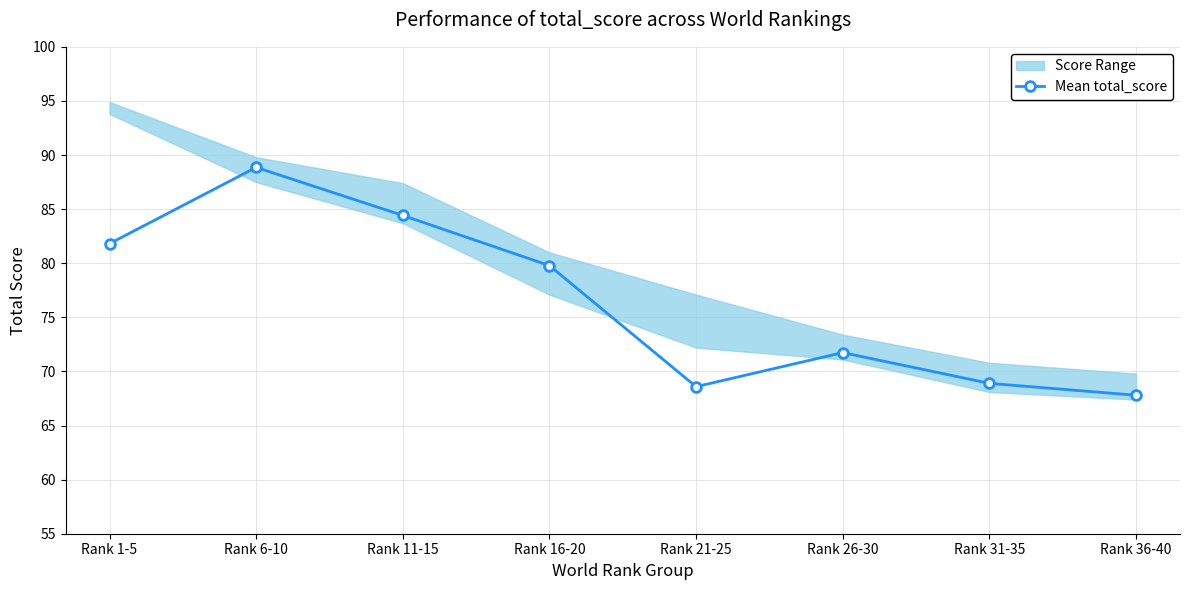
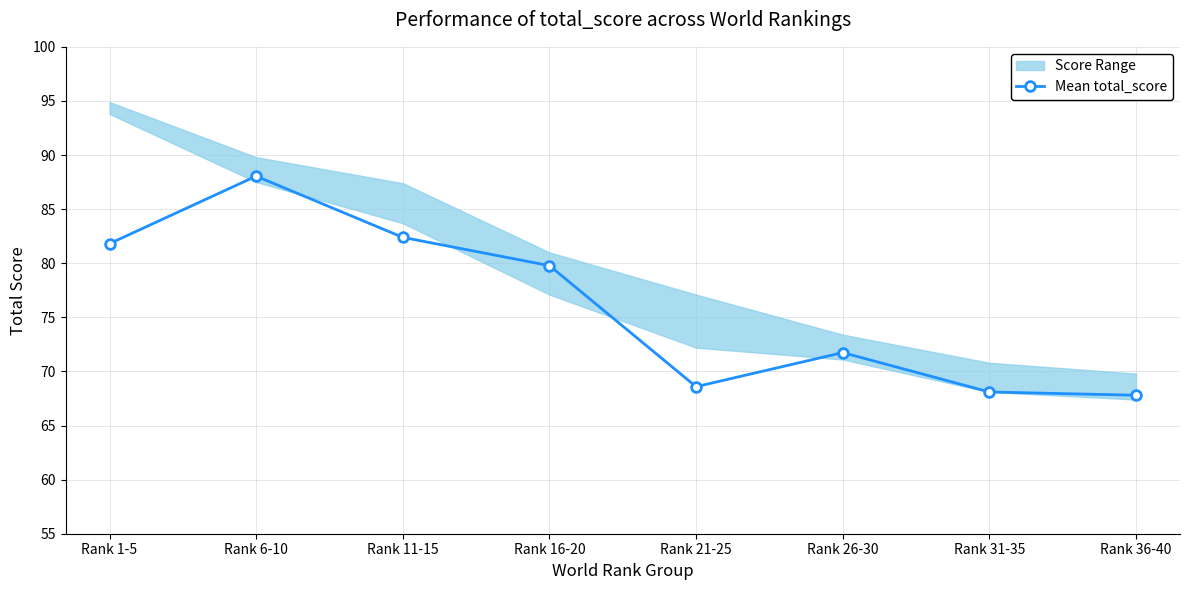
  {
    "Mean total_score": {
      "Rank 1-5": 81.8,
-     "Rank 6-10": 88.9,
-     "Rank 11-15": 84.4,
+     "Rank 6-10": 88.1,
+     "Rank 11-15": 82.4,
      "Rank 16-20": 79.8,
      "Rank 21-25": 68.6,
      "Rank 26-30": 71.7,
-     "Rank 31-35": 68.9,
+     "Rank 31-35": 68.1,
      "Rank 36-40": 67.8
    }
  }
